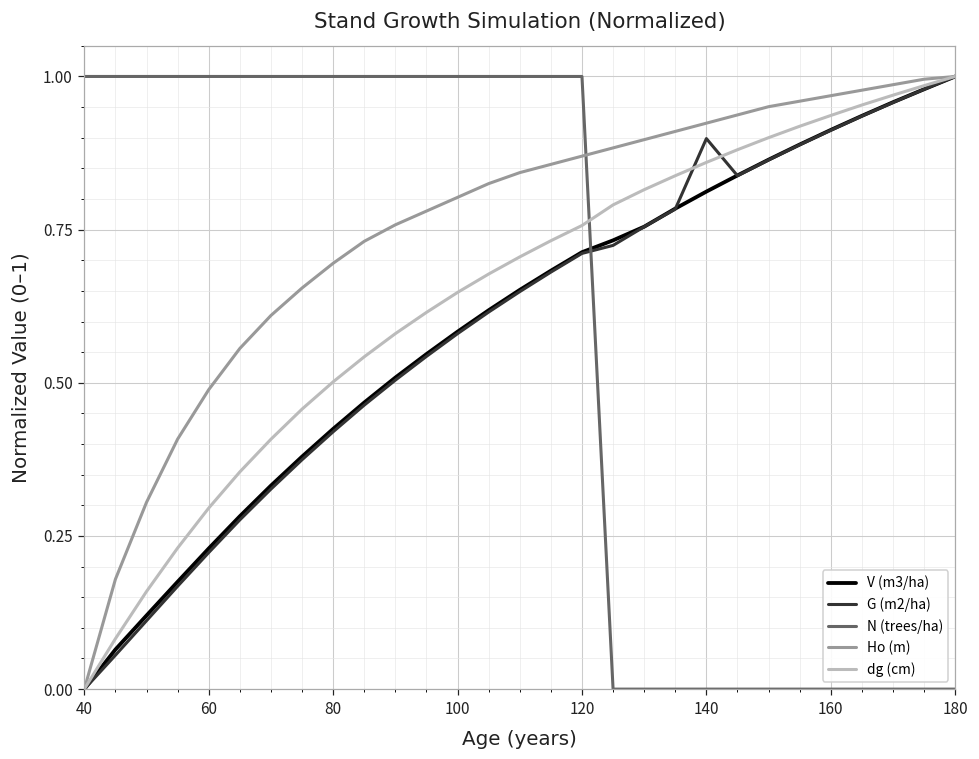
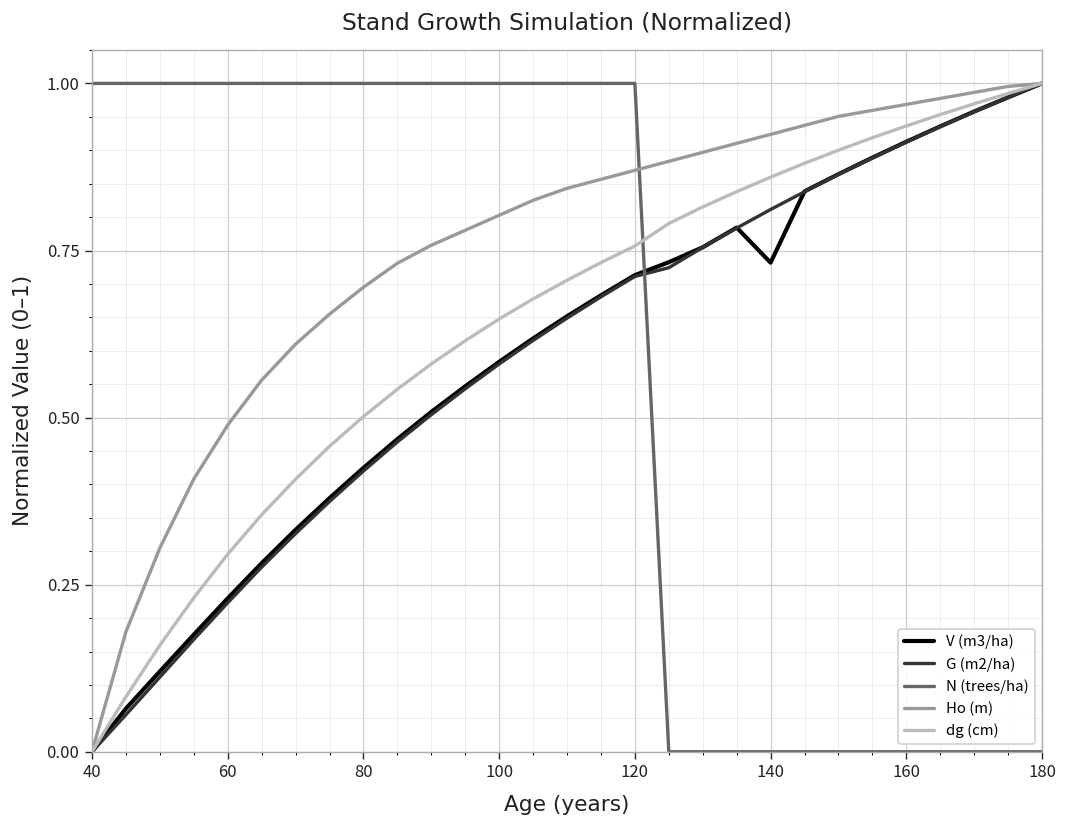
  {
    "V (m3/ha)": {
      "60": 0.23,
      "80": 0.42,
-     "140": 0.81
+     "140": 0.73
    },
    "G (m2/ha)": {
      "60": 0.22,
      "80": 0.42,
-     "140": 0.90
+     "140": 0.81
    },
    "N (trees/ha)": {
      "40": 1.00,
      "60": 1.00,
      "80": 1.00,
      "100": 1.00,
      "120": 1.00,
      "140": 0.00,
      "160": 0.00,
      "180": 0.00
    }
  }
